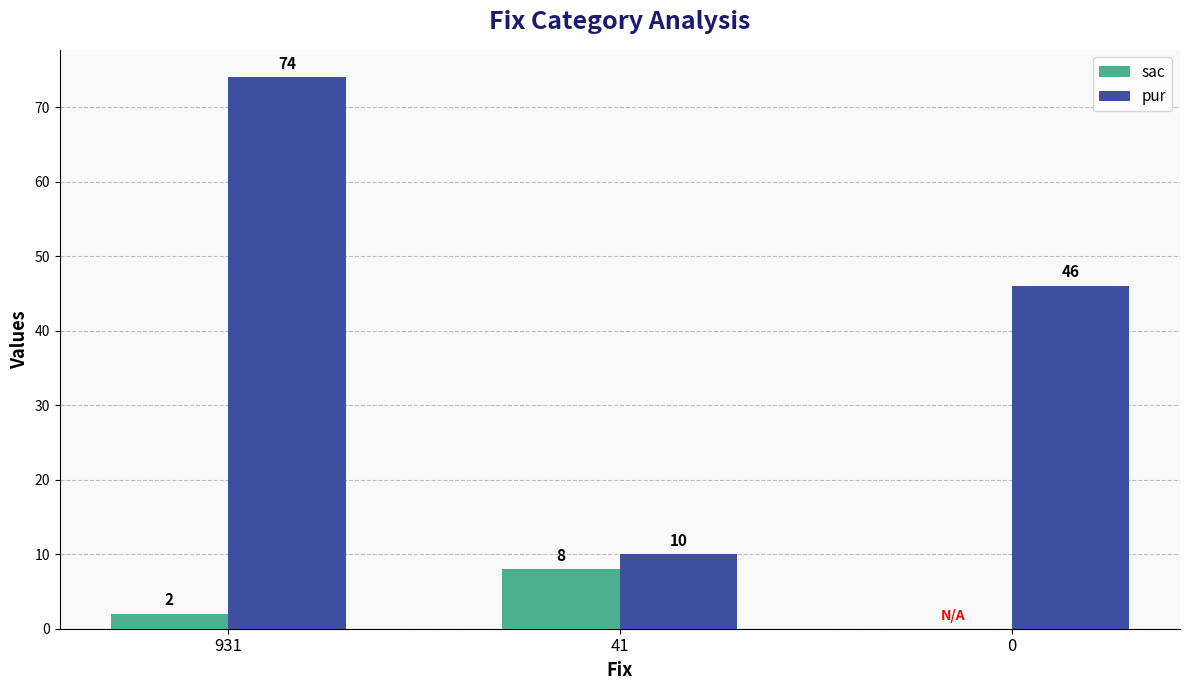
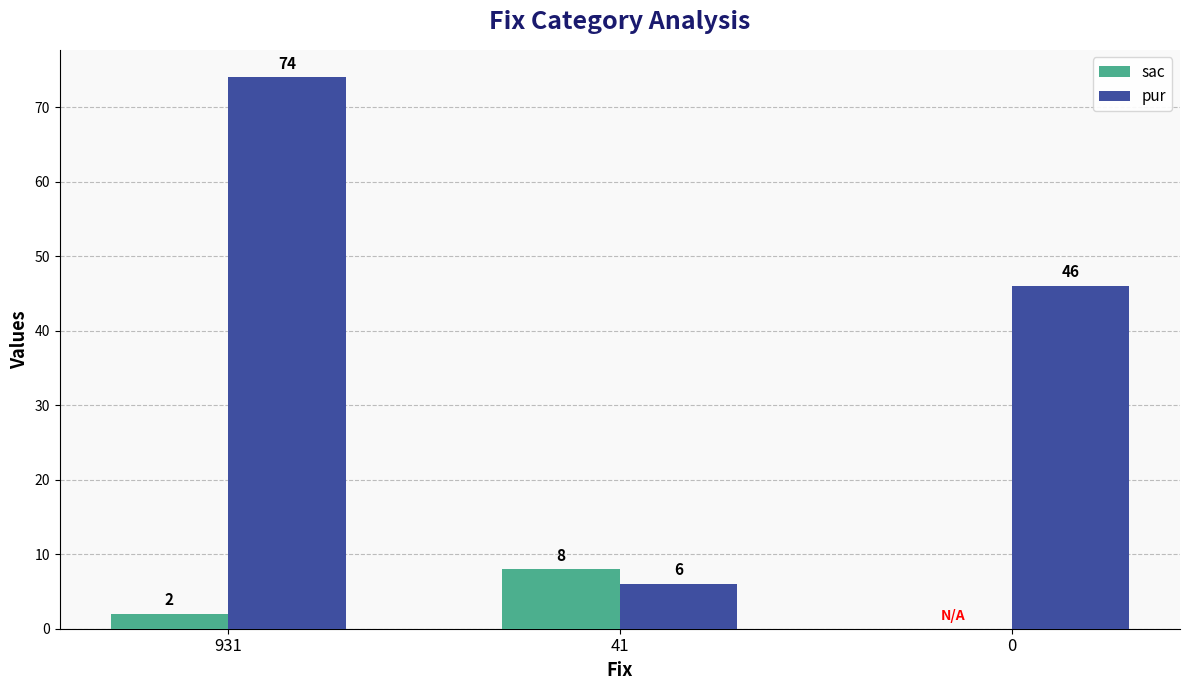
  {
    "sac": {
      "931": 2,
      "41": 8
    },
    "pur": {
      "931": 74,
-     "41": 10,
+     "41": 6,
      "0": 46
    }
  }
